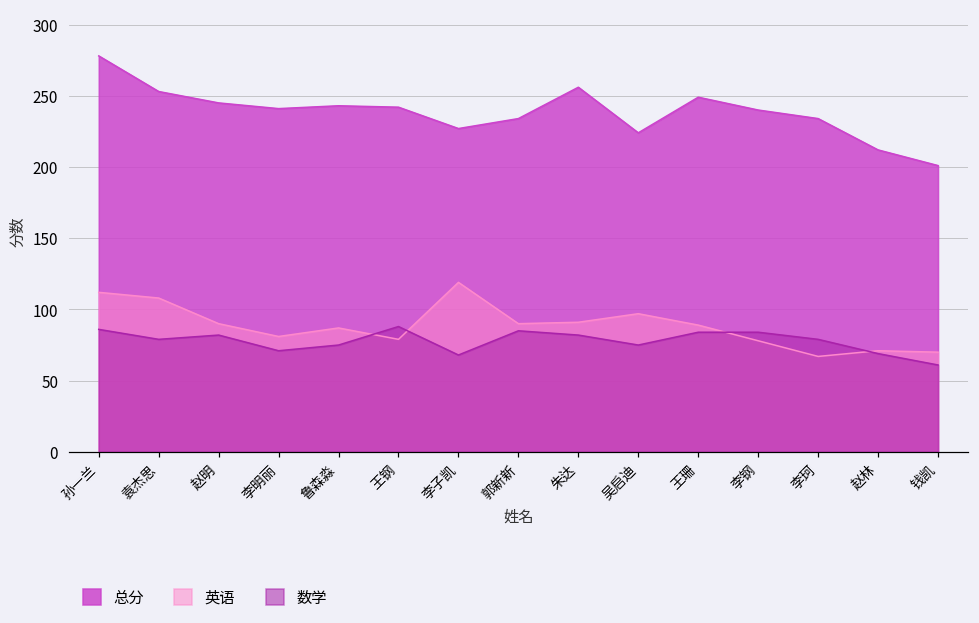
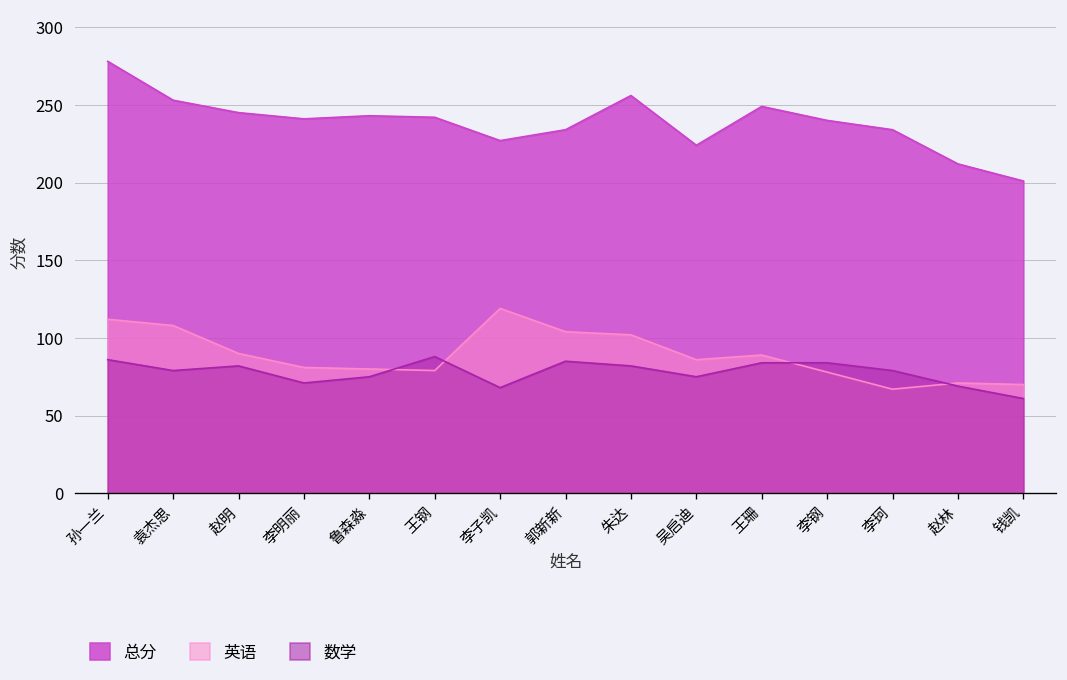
  {
    "英语": {
      "孙一兰": 112,
      "袁杰思": 108,
      "赵明": 90,
      "李明丽": 81,
-     "鲁森淼": 87,
+     "鲁森淼": 80,
      "王钢": 79,
      "李子凯": 119,
-     "郭新新": 90,
-     "朱达": 91,
-     "吴启迪": 97,
+     "郭新新": 104,
+     "朱达": 102,
+     "吴启迪": 86,
      "王珊": 89,
      "李钢": 78,
      "李珂": 67,
      "钱凯": 70
    }
  }
